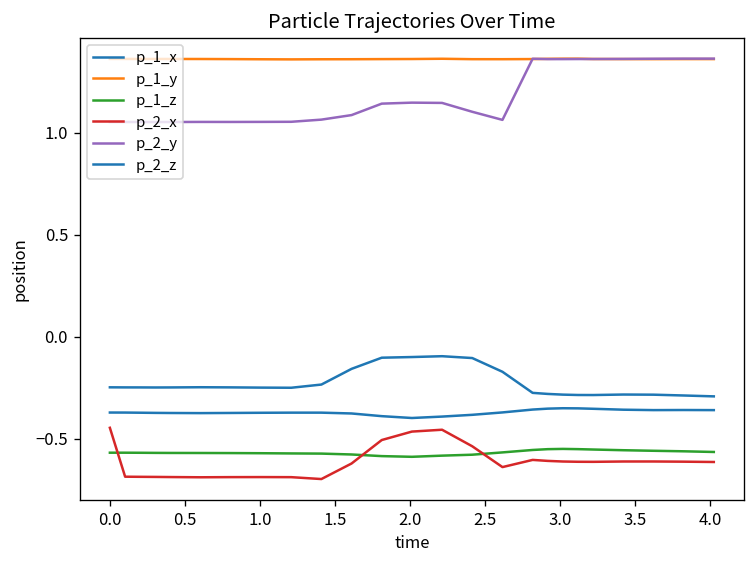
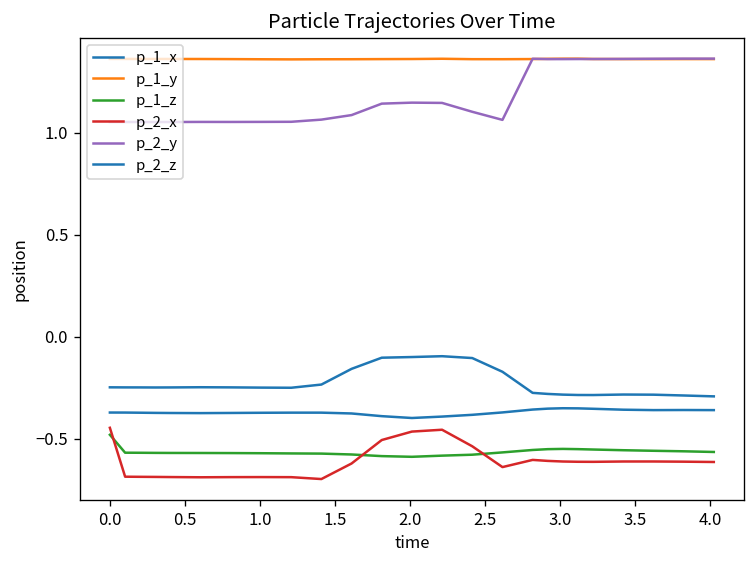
  {
    "p_1_z": {
-     "0.0": -0.57
+     "0.0": -0.48
    },
    "p_2_x": {
      "0.0": -0.45
    }
  }
